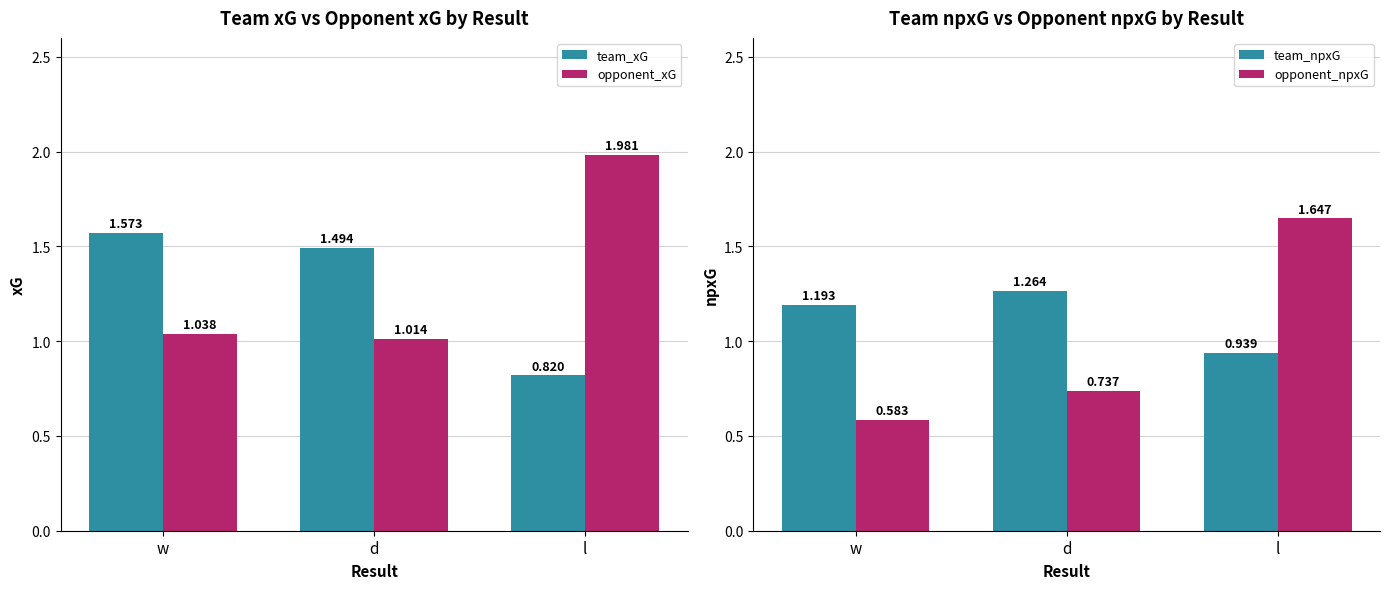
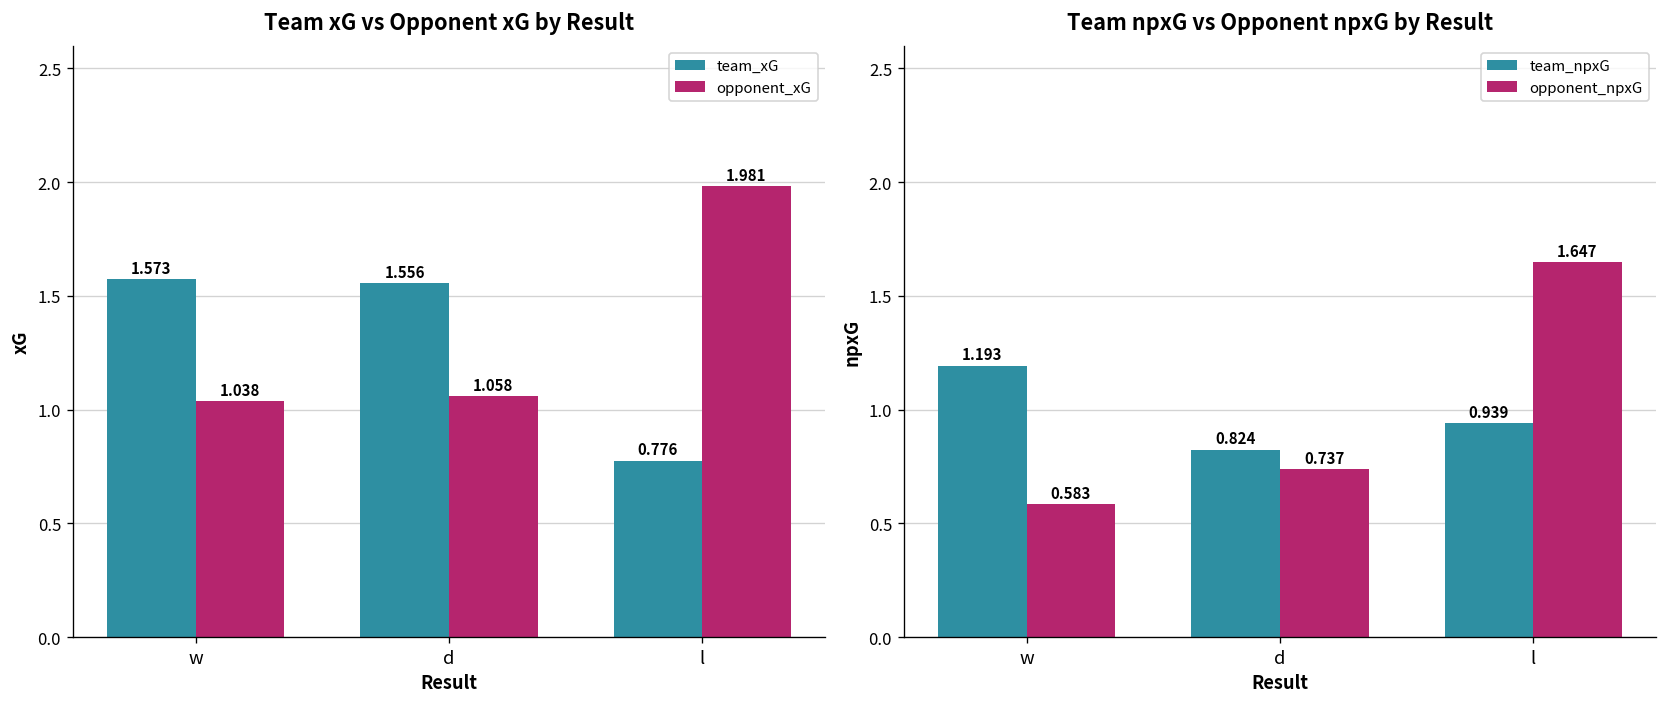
  {
    "Team xG vs Opponent xG by Result": {
      "team_xG": {
        "w": 1.573,
-       "d": 1.494,
-       "l": 0.820
+       "d": 1.556,
+       "l": 0.776
      },
      "opponent_xG": {
        "w": 1.038,
-       "d": 1.014,
+       "d": 1.058,
        "l": 1.981
      }
    },
    "Team npxG vs Opponent npxG by Result": {
      "team_npxG": {
        "w": 1.193,
-       "d": 1.264,
+       "d": 0.824,
        "l": 0.939
      },
      "opponent_npxG": {
        "w": 0.583,
        "d": 0.737,
        "l": 1.647
      }
    }
  }
